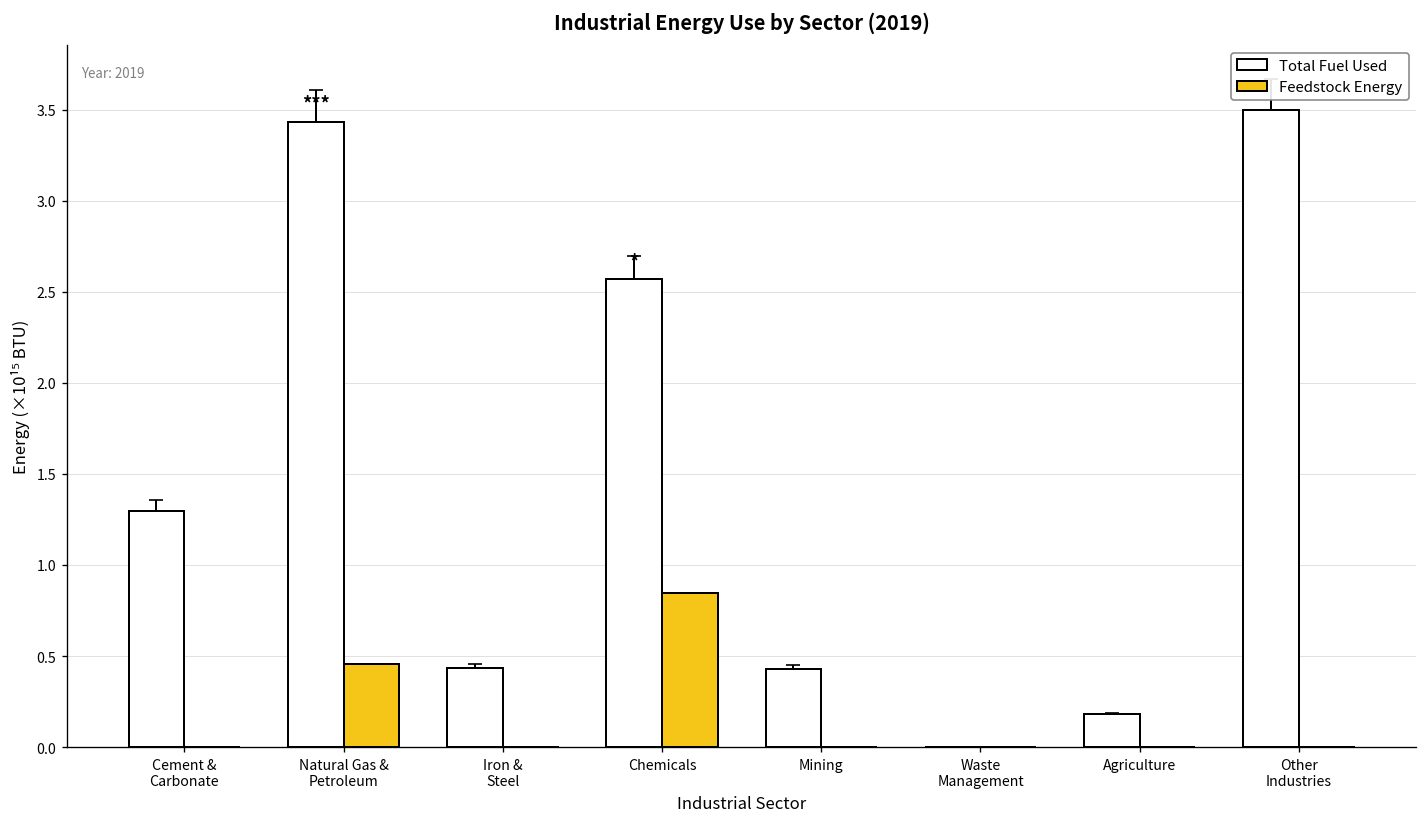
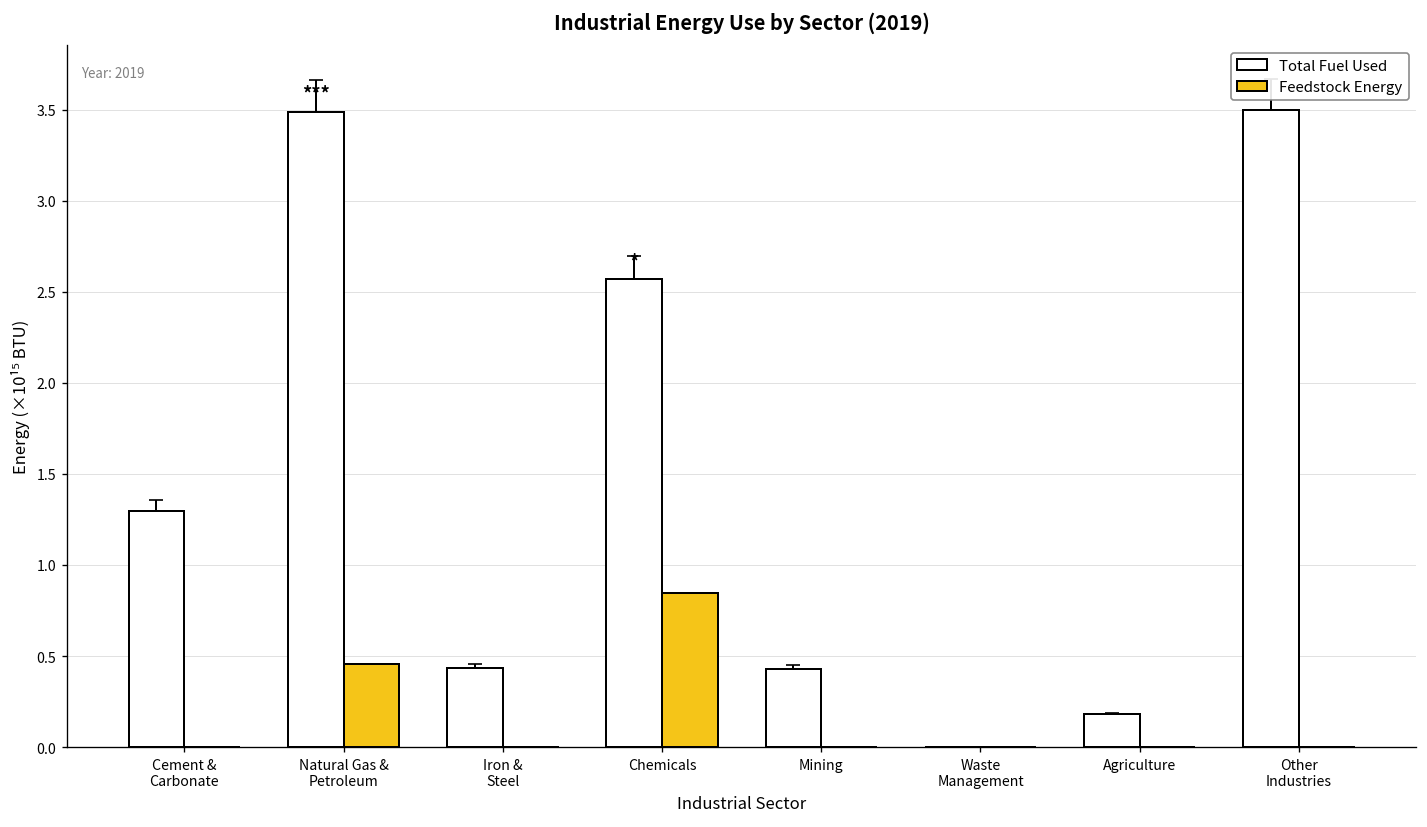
  {
    "Total Fuel Used": {
      "Cement & Carbonate": 1.29,
-     "Natural Gas & Petroleum": 3.43,
+     "Natural Gas & Petroleum": 3.49,
      "Iron & Steel": 0.43,
      "Chemicals": 2.57,
      "Mining": 0.43,
      "Waste Management": 0.00,
      "Agriculture": 0.18,
      "Other Industries": 3.50
    },
    "Feedstock Energy": {
      "Cement & Carbonate": 0.00,
      "Natural Gas & Petroleum": 0.46,
      "Iron & Steel": 0.00,
      "Chemicals": 0.84,
      "Mining": 0.00,
      "Waste Management": 0.00,
      "Agriculture": 0.00,
      "Other Industries": 0.00
    }
  }
